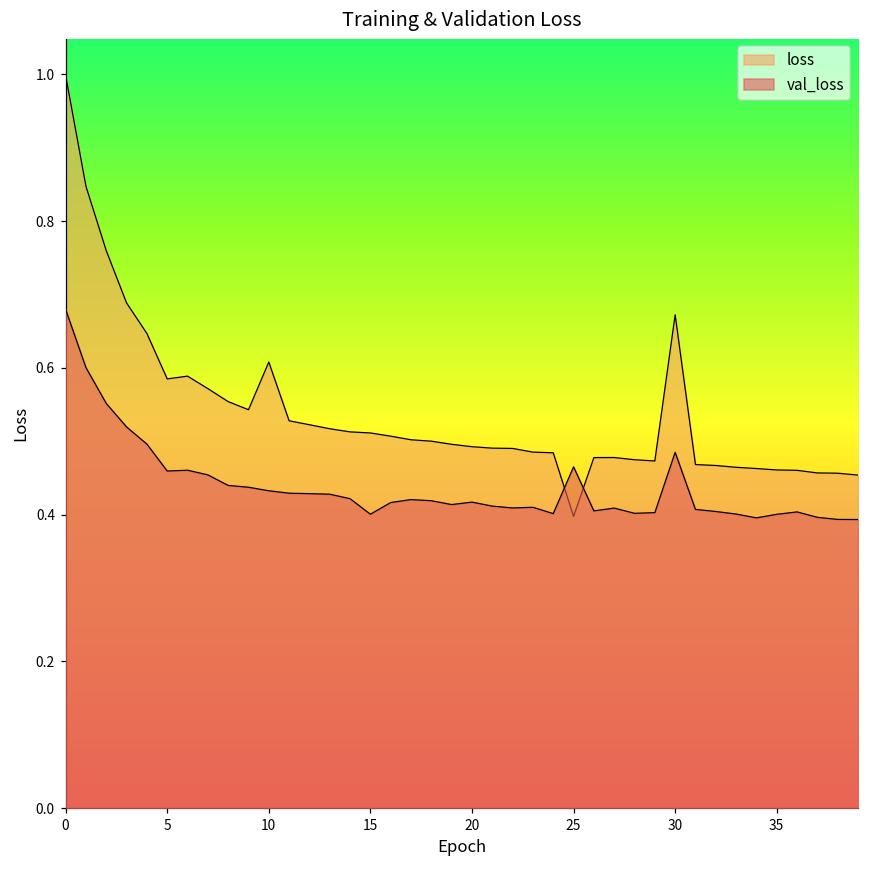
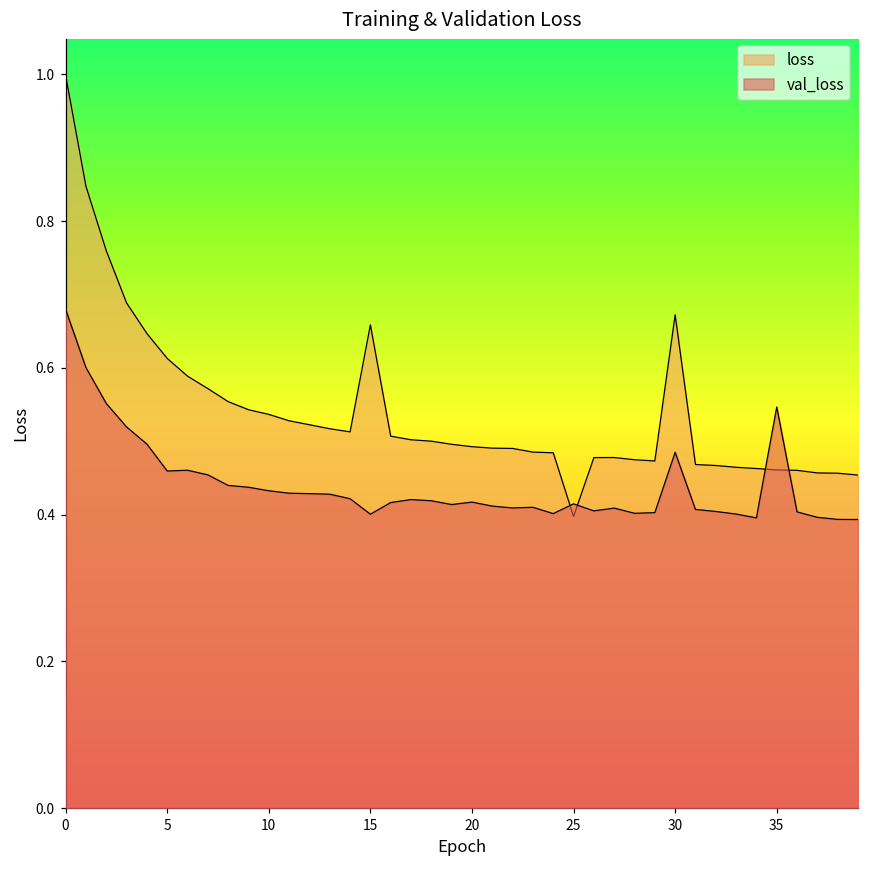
  {
    "loss": {
      "0": 1.00,
-     "5": 0.59,
-     "10": 0.61,
-     "15": 0.51,
+     "5": 0.61,
+     "10": 0.54,
+     "15": 0.66,
      "20": 0.49,
      "25": 0.40,
      "30": 0.67,
      "35": 0.46
    },
    "val_loss": {
      "0": 0.68,
      "5": 0.46,
      "10": 0.43,
      "15": 0.40,
      "20": 0.42,
-     "25": 0.47,
+     "25": 0.41,
      "30": 0.49,
-     "35": 0.40
+     "35": 0.55
    }
  }
